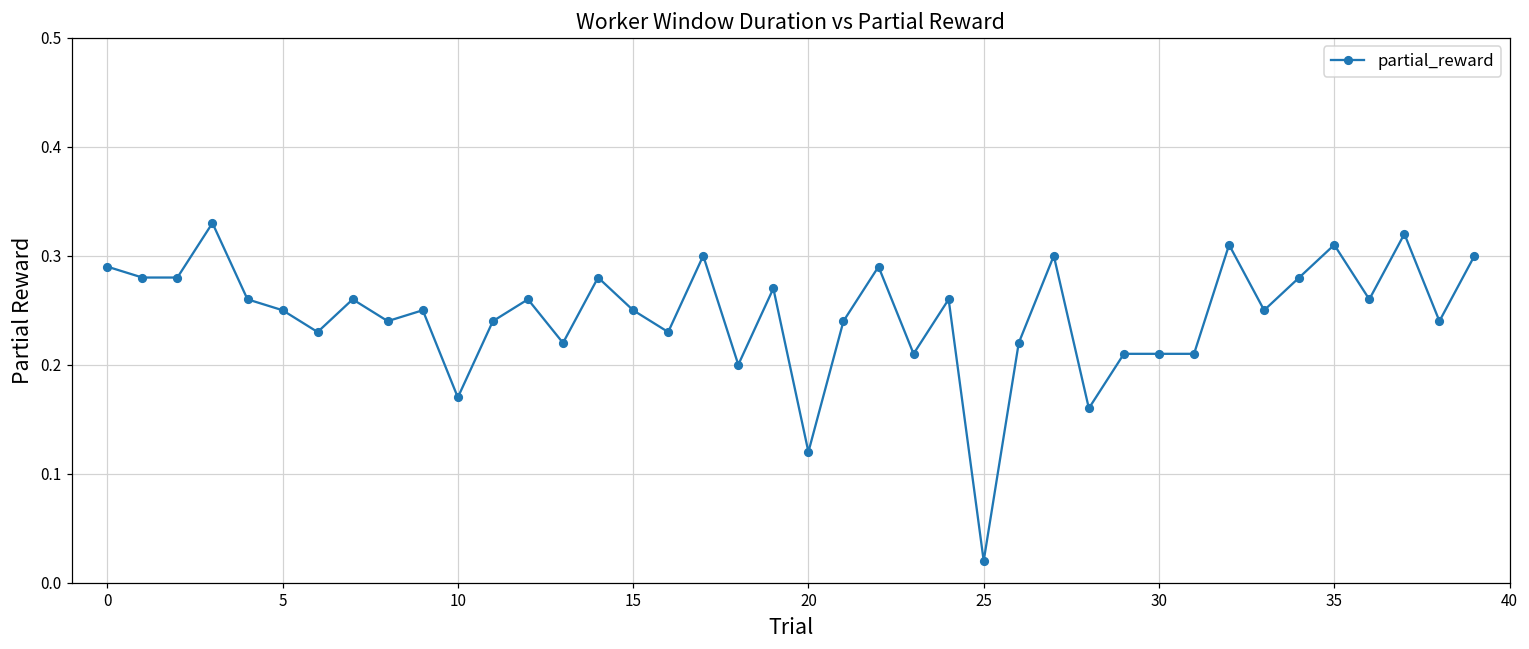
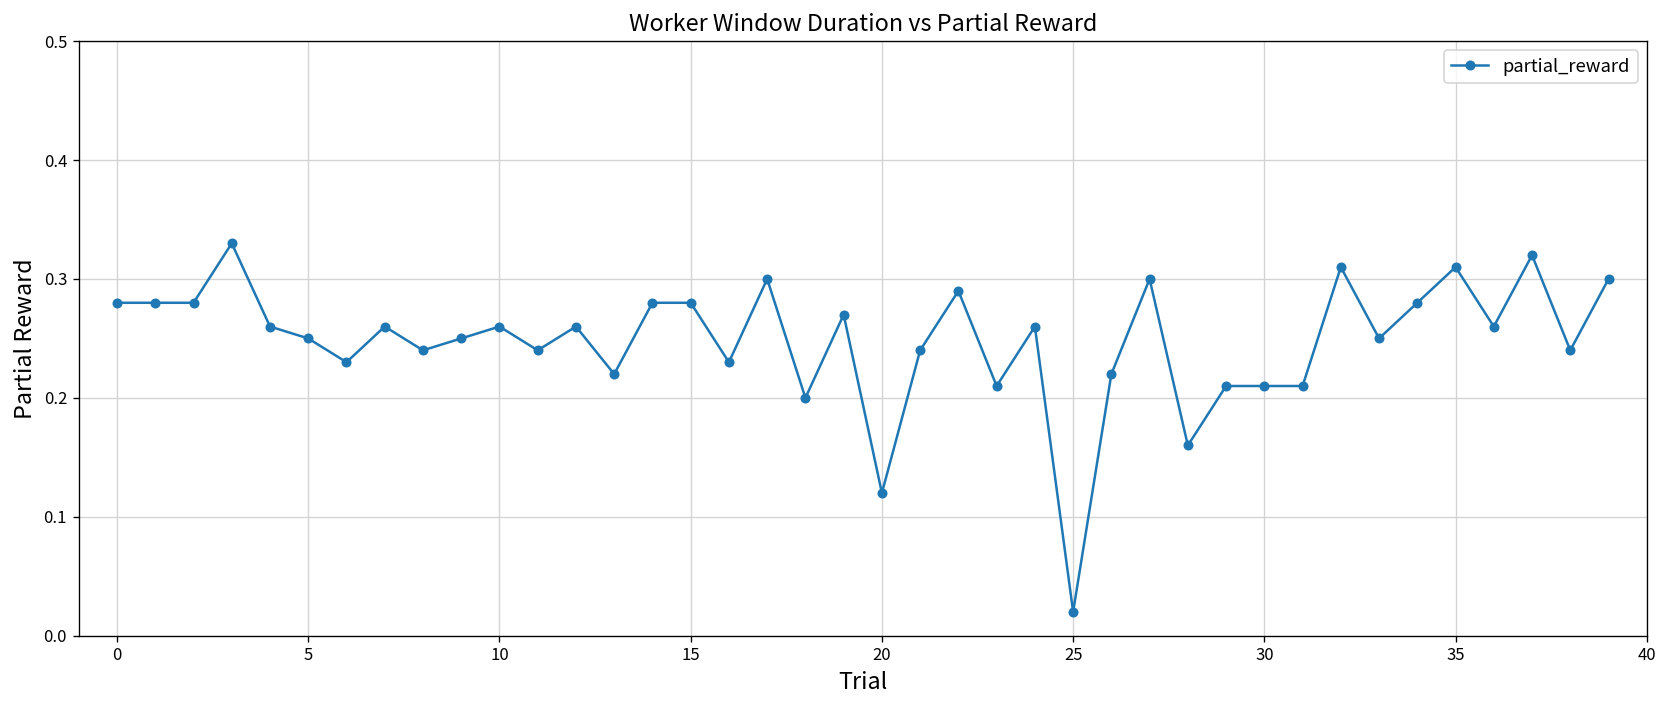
  {
-   "0": 0.29,
+   "0": 0.28,
    "5": 0.25,
-   "10": 0.17,
-   "15": 0.25,
+   "10": 0.26,
+   "15": 0.28,
    "20": 0.12,
    "25": 0.02,
    "30": 0.21,
    "35": 0.31
  }
